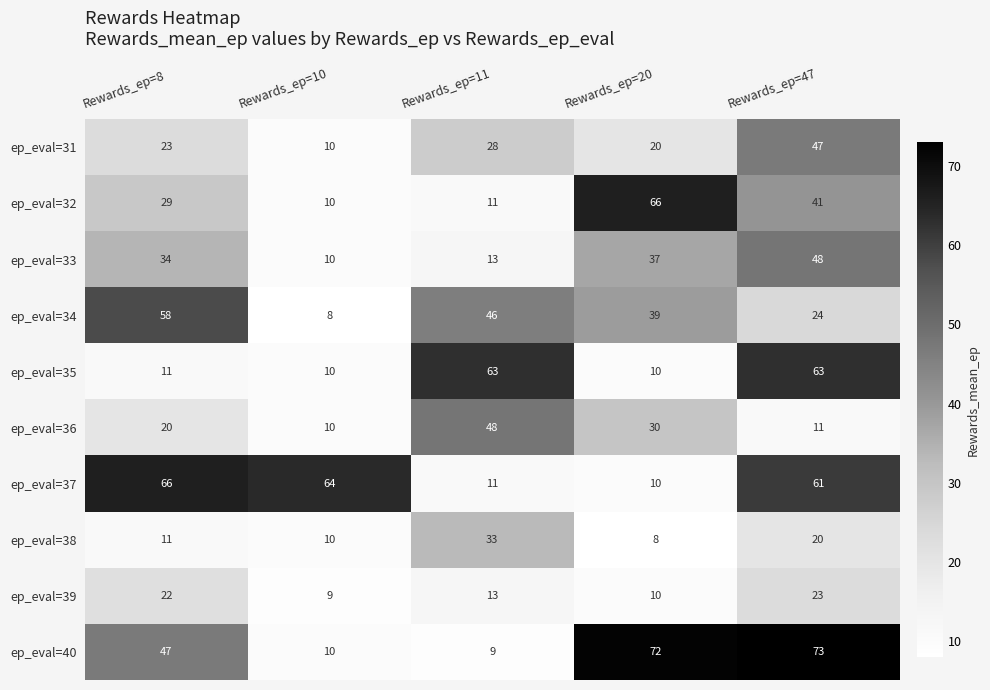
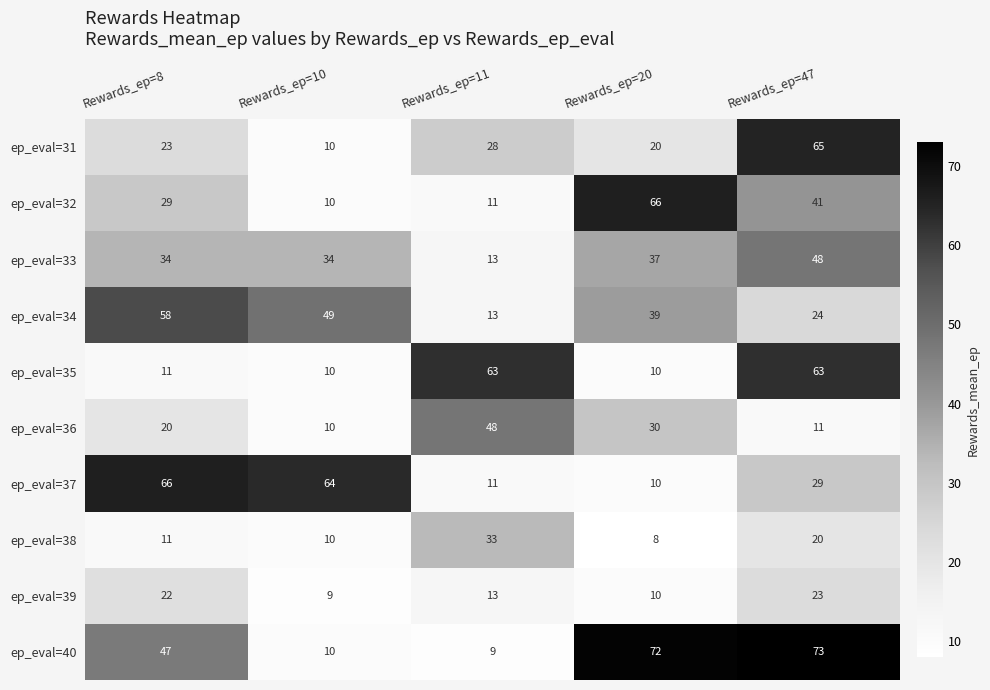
  {
    "ep_eval=31": {
      "Rewards_ep=8": 23,
      "Rewards_ep=10": 10,
      "Rewards_ep=11": 28,
      "Rewards_ep=20": 20,
-     "Rewards_ep=47": 47
+     "Rewards_ep=47": 65
    },
    "ep_eval=32": {
      "Rewards_ep=8": 29,
      "Rewards_ep=10": 10,
      "Rewards_ep=11": 11,
      "Rewards_ep=20": 66,
      "Rewards_ep=47": 41
    },
    "ep_eval=33": {
      "Rewards_ep=8": 34,
-     "Rewards_ep=10": 10,
+     "Rewards_ep=10": 34,
      "Rewards_ep=11": 13,
      "Rewards_ep=20": 37,
      "Rewards_ep=47": 48
    },
    "ep_eval=34": {
      "Rewards_ep=8": 58,
-     "Rewards_ep=10": 8,
-     "Rewards_ep=11": 46,
+     "Rewards_ep=10": 49,
+     "Rewards_ep=11": 13,
      "Rewards_ep=20": 39,
      "Rewards_ep=47": 24
    },
    "ep_eval=35": {
      "Rewards_ep=8": 11,
      "Rewards_ep=10": 10,
      "Rewards_ep=11": 63,
      "Rewards_ep=20": 10,
      "Rewards_ep=47": 63
    },
    "ep_eval=36": {
      "Rewards_ep=8": 20,
      "Rewards_ep=10": 10,
      "Rewards_ep=11": 48,
      "Rewards_ep=20": 30,
      "Rewards_ep=47": 11
    },
    "ep_eval=37": {
      "Rewards_ep=8": 66,
      "Rewards_ep=10": 64,
      "Rewards_ep=11": 11,
      "Rewards_ep=20": 10,
-     "Rewards_ep=47": 61
+     "Rewards_ep=47": 29
    },
    "ep_eval=38": {
      "Rewards_ep=8": 11,
      "Rewards_ep=10": 10,
      "Rewards_ep=11": 33,
      "Rewards_ep=20": 8,
      "Rewards_ep=47": 20
    },
    "ep_eval=39": {
      "Rewards_ep=8": 22,
      "Rewards_ep=10": 9,
      "Rewards_ep=11": 13,
      "Rewards_ep=20": 10,
      "Rewards_ep=47": 23
    },
    "ep_eval=40": {
      "Rewards_ep=8": 47,
      "Rewards_ep=10": 10,
      "Rewards_ep=11": 9,
      "Rewards_ep=20": 72,
      "Rewards_ep=47": 73
    }
  }
